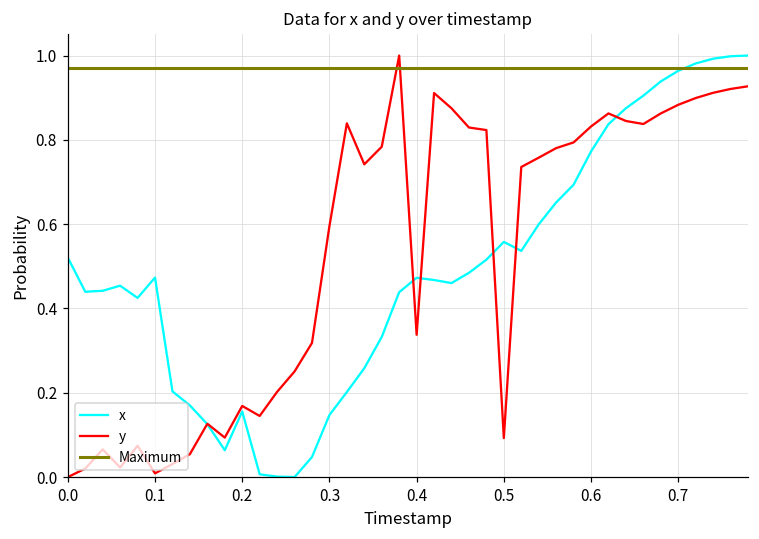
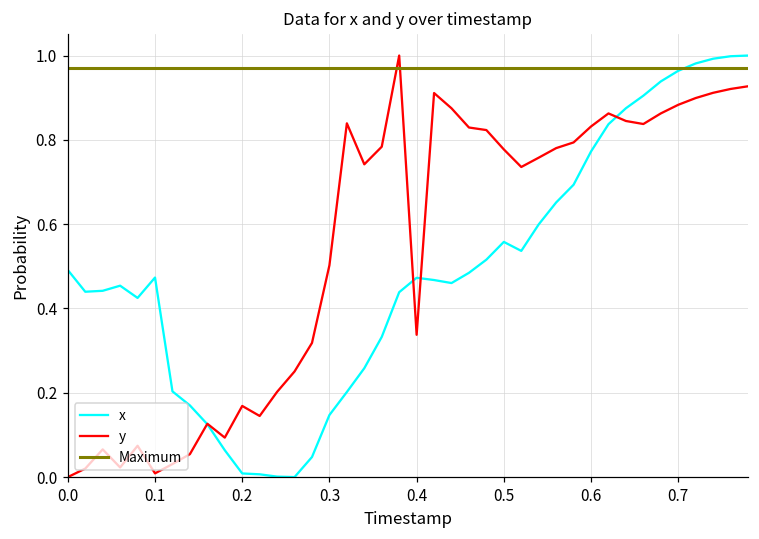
  {
    "x": {
-     "0.0": 0.52,
+     "0.0": 0.49,
      "0.1": 0.47,
-     "0.2": 0.16,
+     "0.2": 0.01,
      "0.3": 0.15,
      "0.4": 0.47,
      "0.5": 0.56,
      "0.6": 0.77
    },
    "y": {
      "0.0": 0.00,
      "0.1": 0.01,
      "0.2": 0.17,
-     "0.3": 0.60,
+     "0.3": 0.50,
      "0.4": 0.34,
-     "0.5": 0.09,
+     "0.5": 0.78,
      "0.6": 0.83,
      "0.7": 0.88
    },
    "Maximum": {
      "0.0": 0.97,
      "0.1": 0.97,
      "0.2": 0.97,
      "0.3": 0.97,
      "0.4": 0.97,
      "0.5": 0.97,
      "0.6": 0.97
    }
  }
